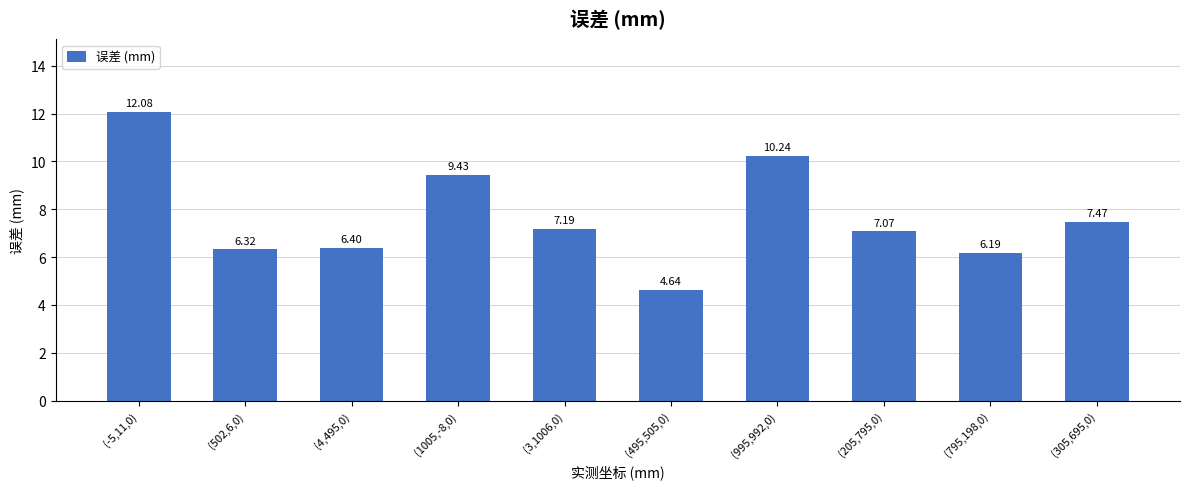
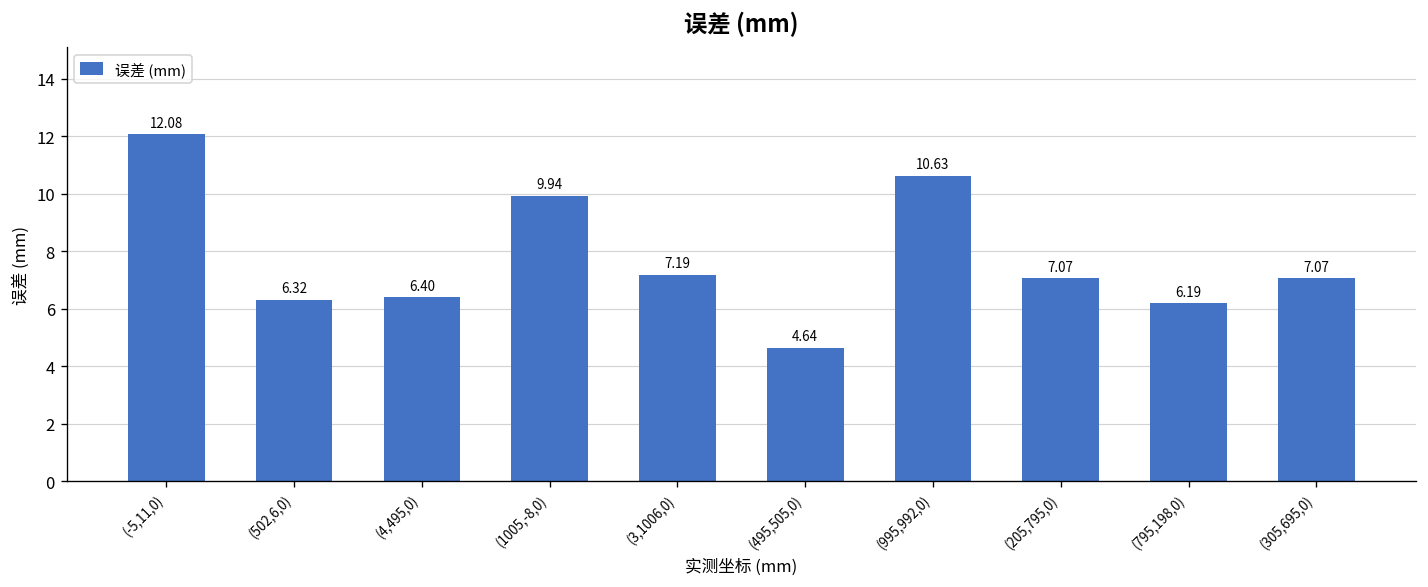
  {
    "(-5,11,0)": 12.08,
    "(502,6,0)": 6.32,
    "(4,495,0)": 6.40,
-   "(1005,-8,0)": 9.43,
+   "(1005,-8,0)": 9.94,
    "(3,1006,0)": 7.19,
    "(495,505,0)": 4.64,
-   "(995,992,0)": 10.24,
+   "(995,992,0)": 10.63,
    "(205,795,0)": 7.07,
    "(795,198,0)": 6.19,
-   "(305,695,0)": 7.47
+   "(305,695,0)": 7.07
  }
